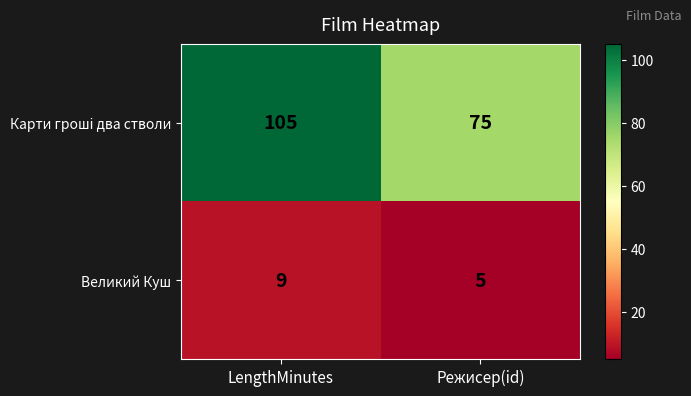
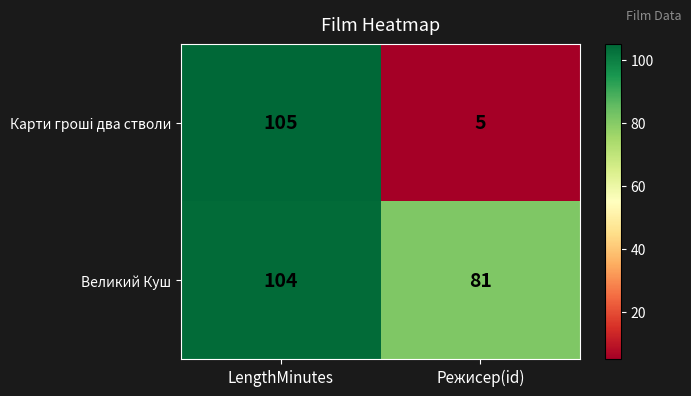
  {
    "Карти гроші два стволи": {
      "LengthMinutes": 105,
-     "Режисер(id)": 75
+     "Режисер(id)": 5
    },
    "Великий Куш": {
-     "LengthMinutes": 9,
-     "Режисер(id)": 5
+     "LengthMinutes": 104,
+     "Режисер(id)": 81
    }
  }
